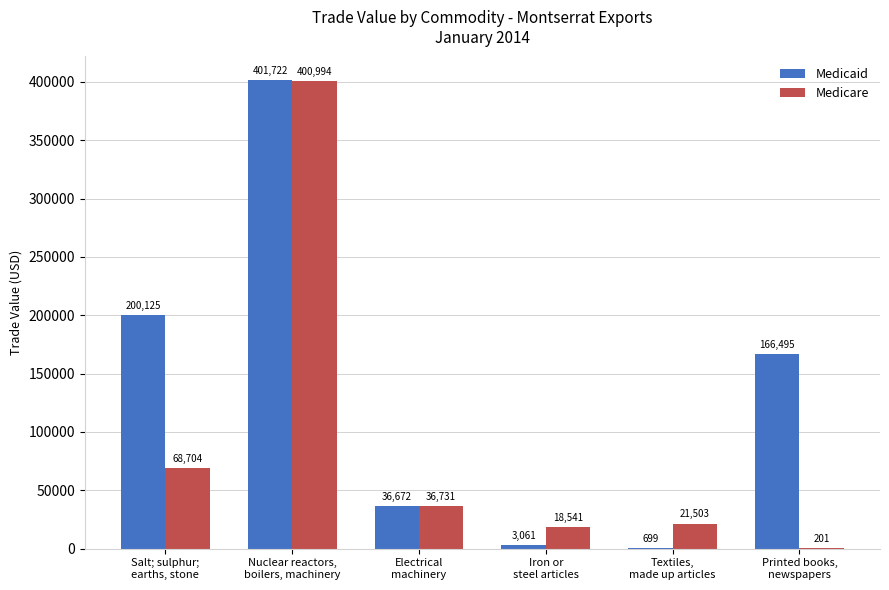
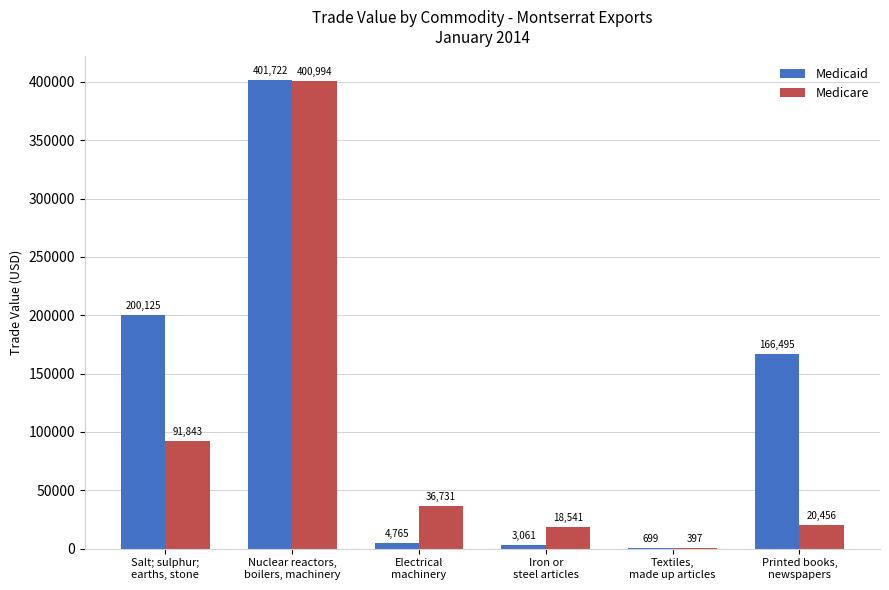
  {
    "Medicaid": {
      "Salt; sulphur; earths, stone": "200,125",
      "Nuclear reactors, boilers, machinery": "401,722",
-     "Electrical machinery": "36,672",
+     "Electrical machinery": "4,765",
      "Iron or steel articles": "3,061",
      "Textiles, made up articles": "699",
      "Printed books, newspapers": "166,495"
    },
    "Medicare": {
-     "Salt; sulphur; earths, stone": "68,704",
+     "Salt; sulphur; earths, stone": "91,843",
      "Nuclear reactors, boilers, machinery": "400,994",
      "Electrical machinery": "36,731",
      "Iron or steel articles": "18,541",
-     "Textiles, made up articles": "21,503",
-     "Printed books, newspapers": "201"
+     "Textiles, made up articles": "397",
+     "Printed books, newspapers": "20,456"
    }
  }
